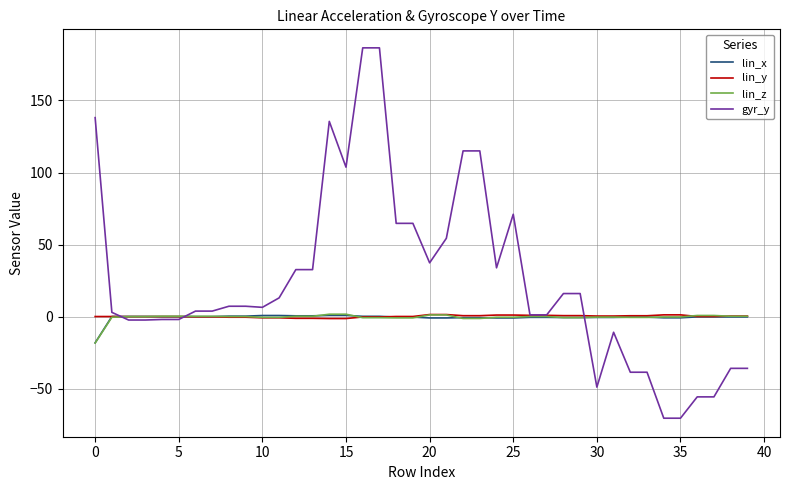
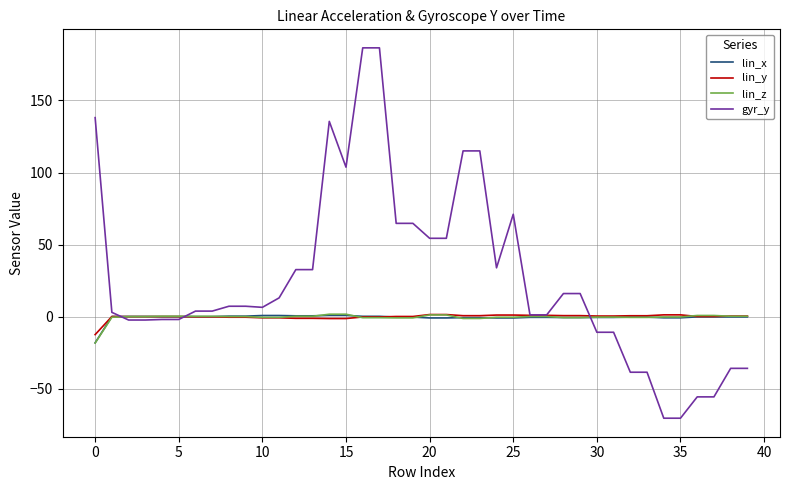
  {
    "lin_x": {
      "20": -1
    },
    "lin_y": {
-     "0": 0,
+     "0": -13,
      "15": -1
    },
    "gyr_y": {
      "0": 138,
      "5": -2,
      "10": 6,
      "15": 104,
-     "20": 37,
+     "20": 54,
      "25": 71,
-     "30": -49,
+     "30": -11,
      "35": -71
    }
  }
